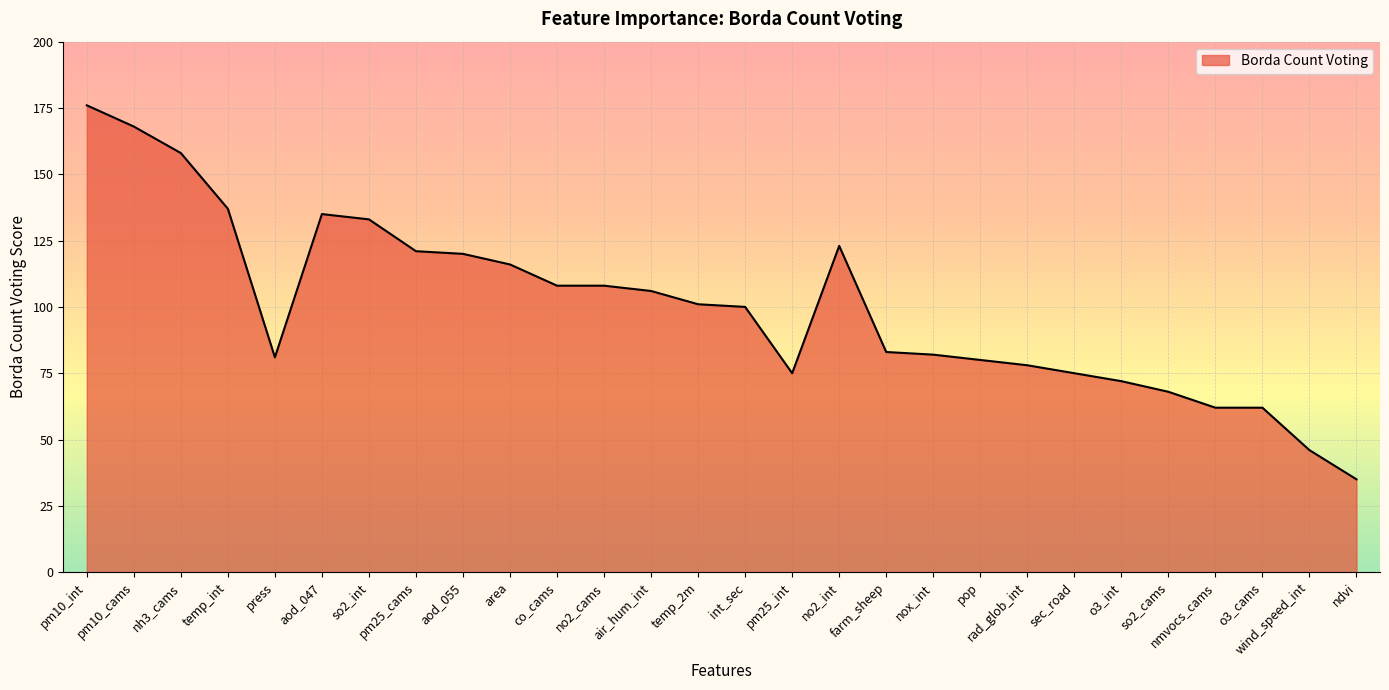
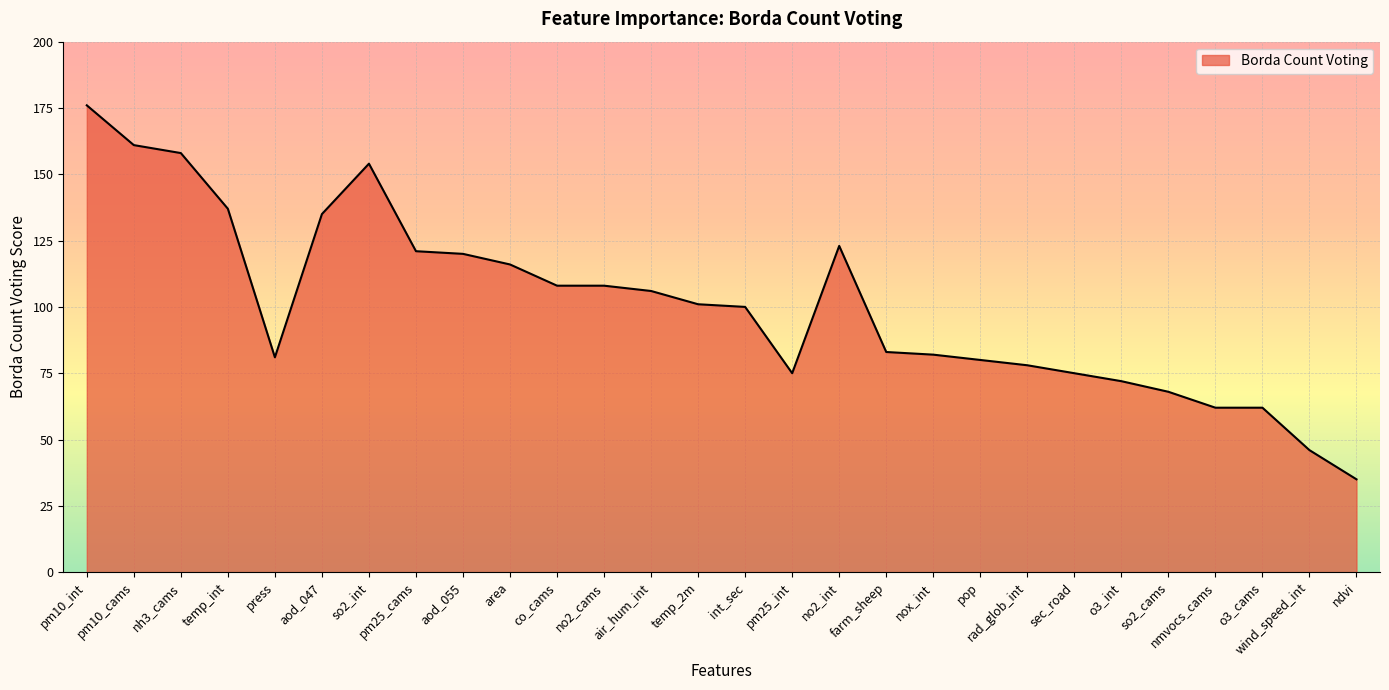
  {
    "pm10_int": 176,
-   "pm10_cams": 168,
+   "pm10_cams": 161,
    "nh3_cams": 158,
    "temp_int": 137,
    "press": 81,
    "aod_047": 135,
-   "so2_int": 133,
+   "so2_int": 154,
    "pm25_cams": 121,
    "aod_055": 120,
    "area": 116,
    "co_cams": 108,
    "no2_cams": 108,
    "air_hum_int": 106,
    "temp_2m": 101,
    "int_sec": 100,
    "pm25_int": 75,
    "no2_int": 123,
    "farm_sheep": 83,
    "nox_int": 82,
    "pop": 80,
    "rad_glob_int": 78,
    "sec_road": 75,
    "o3_int": 72,
    "so2_cams": 68,
    "nmvocs_cams": 62,
    "o3_cams": 62,
    "wind_speed_int": 46,
    "ndvi": 35
  }
